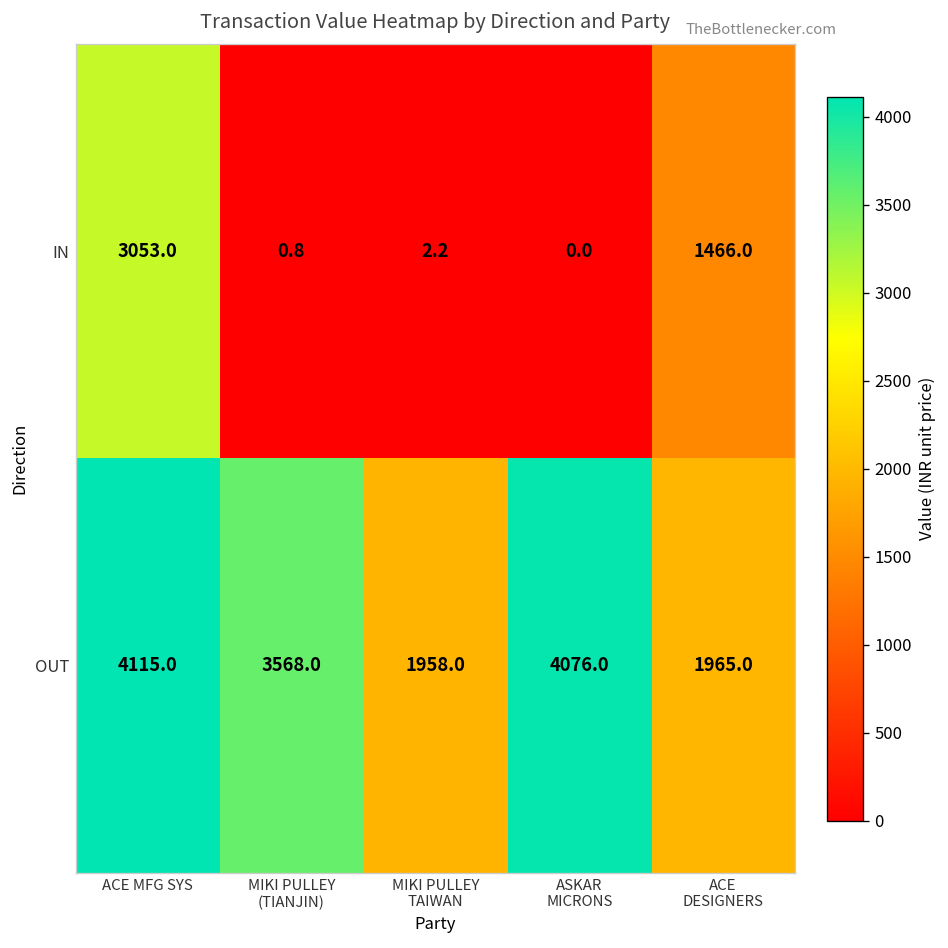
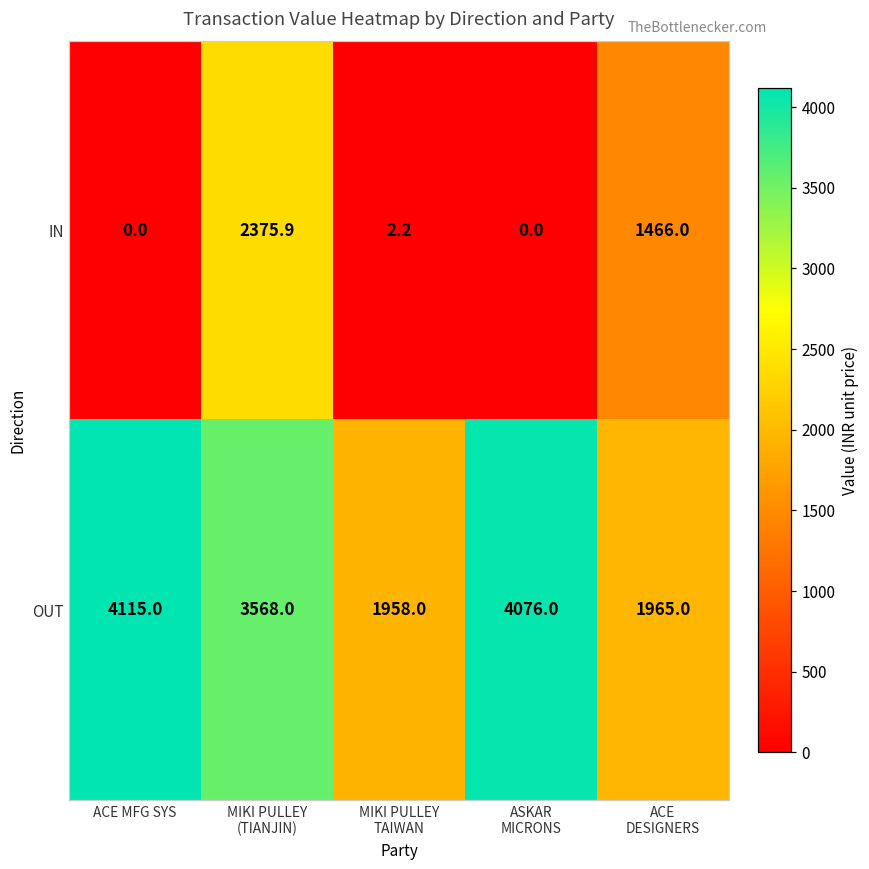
  {
    "IN": {
-     "ACE MFG SYS": 3053.0,
-     "MIKI PULLEY (TIANJIN)": 0.8,
+     "ACE MFG SYS": 0.0,
+     "MIKI PULLEY (TIANJIN)": 2375.9,
      "MIKI PULLEY TAIWAN": 2.2,
      "ASKAR MICRONS": 0.0,
      "ACE DESIGNERS": 1466.0
    },
    "OUT": {
      "ACE MFG SYS": 4115.0,
      "MIKI PULLEY (TIANJIN)": 3568.0,
      "MIKI PULLEY TAIWAN": 1958.0,
      "ASKAR MICRONS": 4076.0,
      "ACE DESIGNERS": 1965.0
    }
  }
